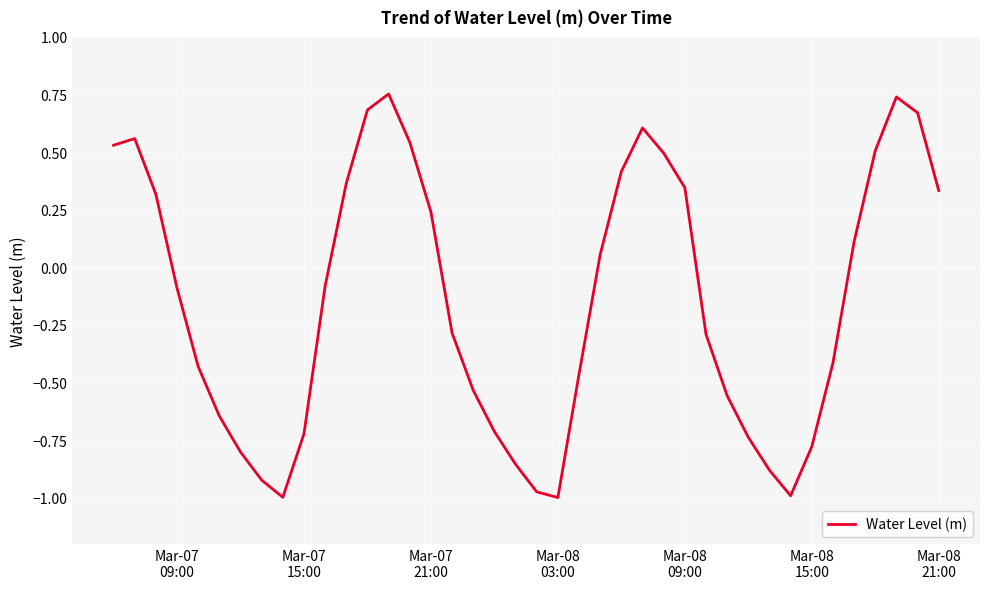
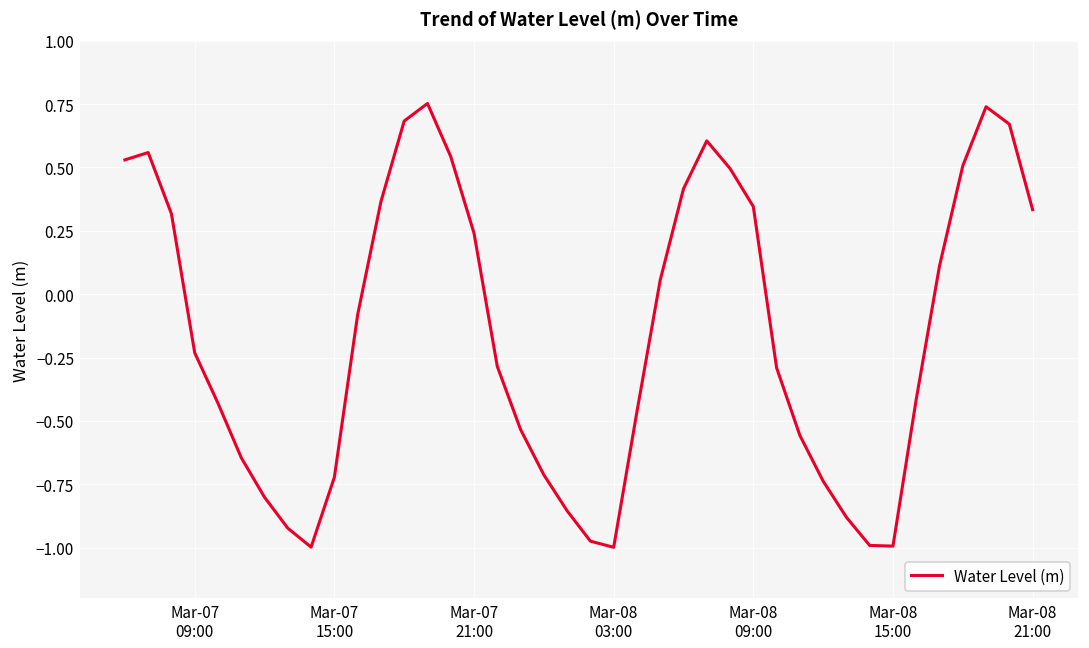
  {
-   "Mar-07 09:00": -0.09,
+   "Mar-07 09:00": -0.23,
    "Mar-07 15:00": -0.72,
    "Mar-07 21:00": 0.24,
    "Mar-08 03:00": -1.00,
    "Mar-08 09:00": 0.35,
-   "Mar-08 15:00": -0.78,
+   "Mar-08 15:00": -0.99,
    "Mar-08 21:00": 0.33
  }
